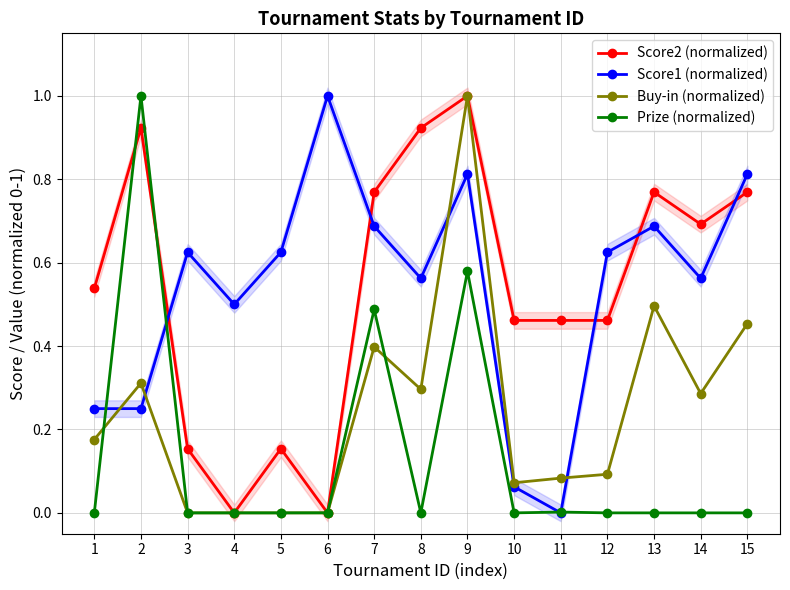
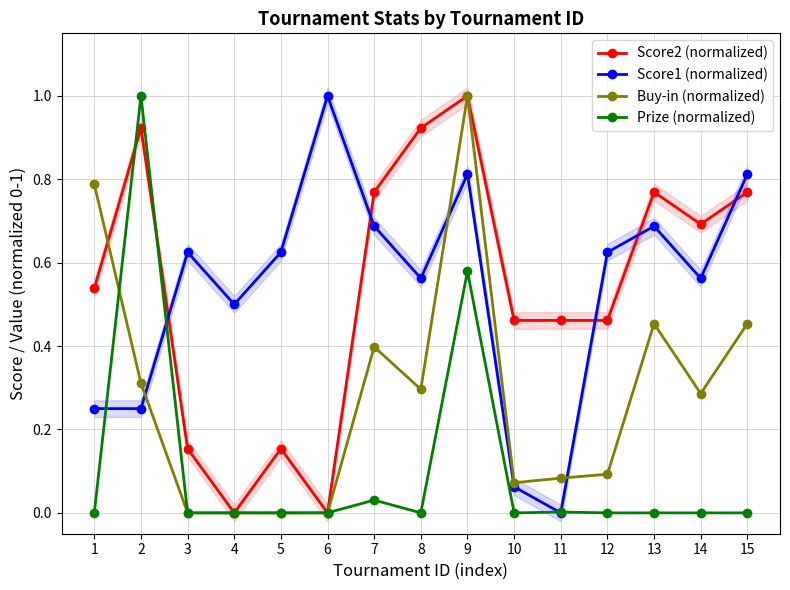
  {
    "Buy-in (normalized)": {
-     "1": 0.18,
+     "1": 0.79,
      "2": 0.31,
      "7": 0.40,
      "8": 0.30,
      "10": 0.07,
      "11": 0.08,
      "12": 0.09,
-     "13": 0.50,
+     "13": 0.45,
      "14": 0.29,
      "15": 0.45
    },
    "Prize (normalized)": {
      "1": 0.00,
      "2": 1.00,
-     "7": 0.49,
+     "7": 0.03,
      "8": 0.00,
      "9": 0.58,
      "10": 0.00,
      "12": 0.00,
      "13": 0.00,
      "14": 0.00,
      "15": 0.00
    }
  }
